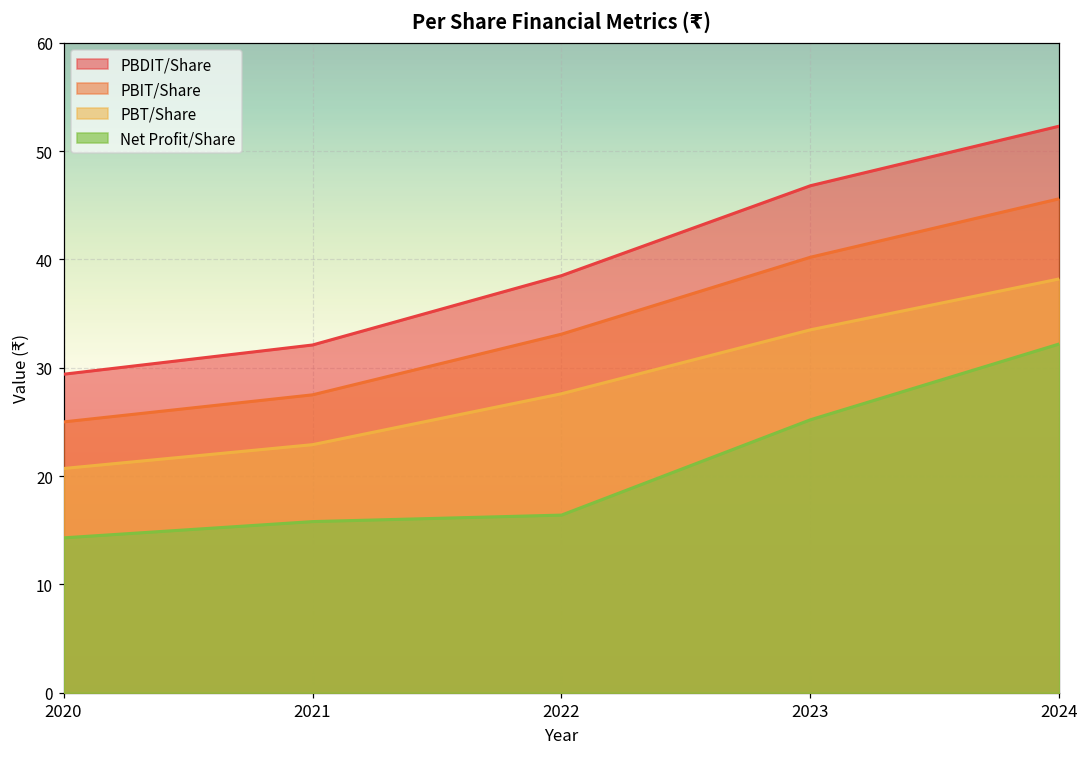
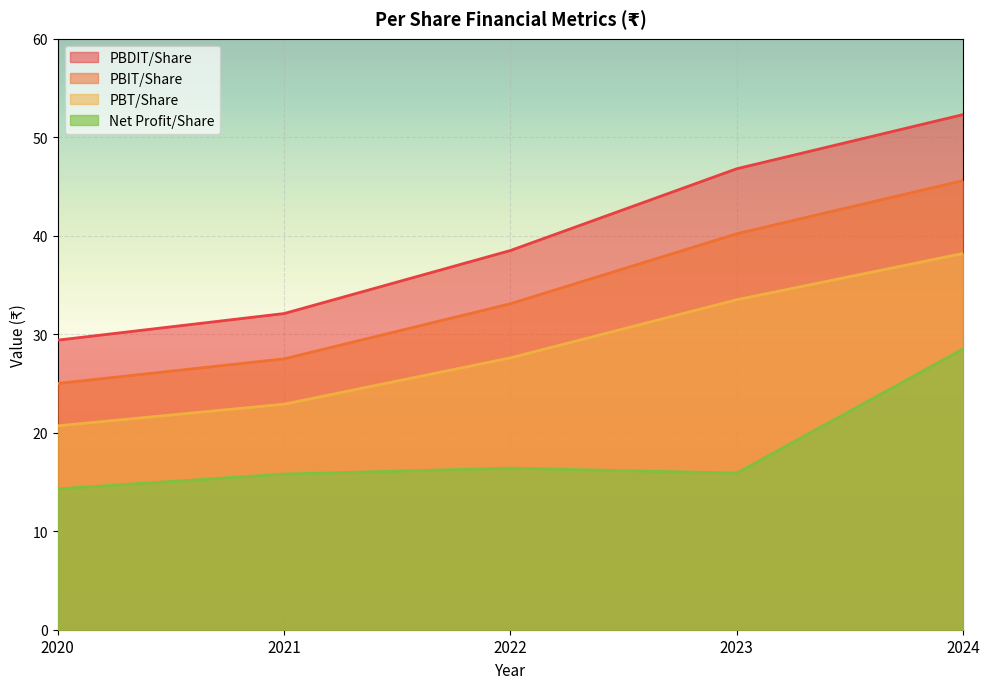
  {
    "Net Profit/Share": {
      "2020": 14,
      "2021": 16,
      "2022": 16,
-     "2023": 25,
-     "2024": 32
+     "2023": 16,
+     "2024": 29
    }
  }
